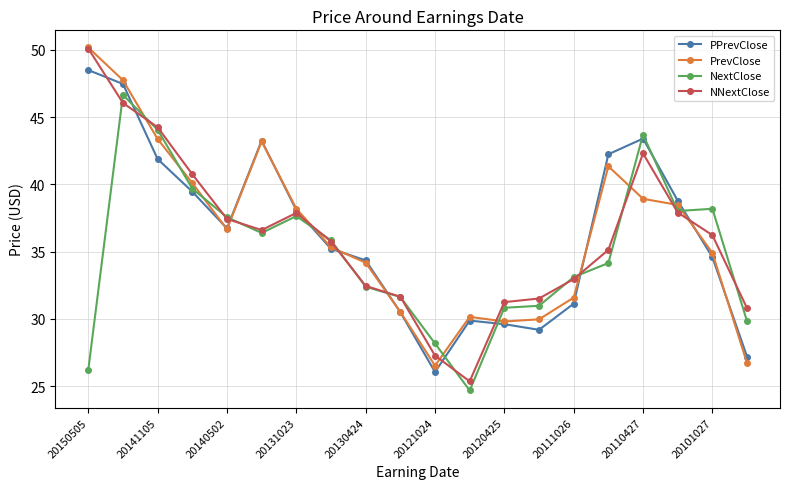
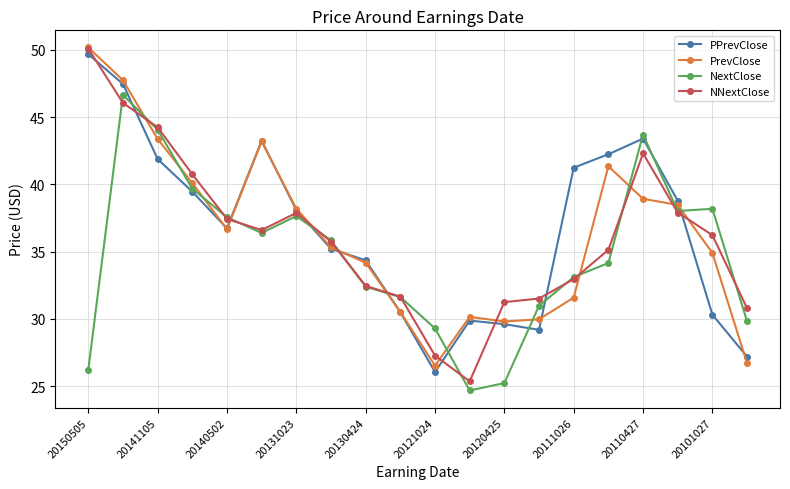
  {
    "PPrevClose": {
-     "20150505": 48.5,
+     "20150505": 49.7,
      "20141105": 41.9,
      "20121024": 26.1,
      "20120425": 29.6,
-     "20111026": 31.1,
+     "20111026": 41.2,
      "20110427": 43.4,
-     "20101027": 34.6
+     "20101027": 30.3
    },
    "NextClose": {
      "20150505": 26.2,
      "20131023": 37.6,
-     "20121024": 28.2,
-     "20120425": 30.8,
+     "20121024": 29.3,
+     "20120425": 25.2,
      "20110427": 43.7,
      "20101027": 38.2
    }
  }
